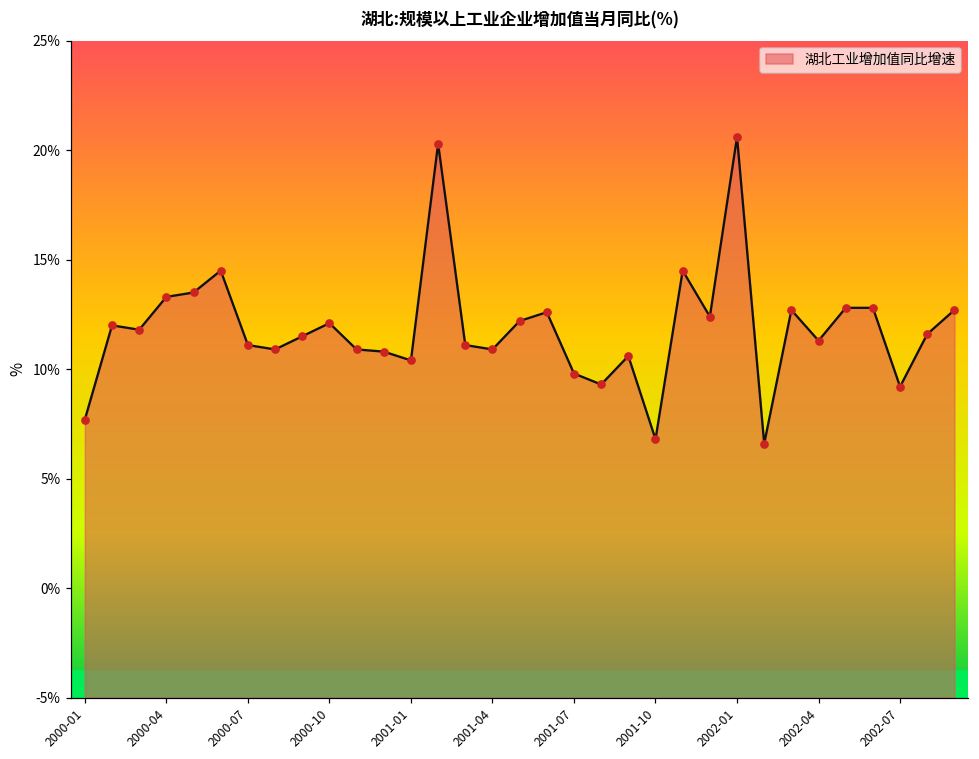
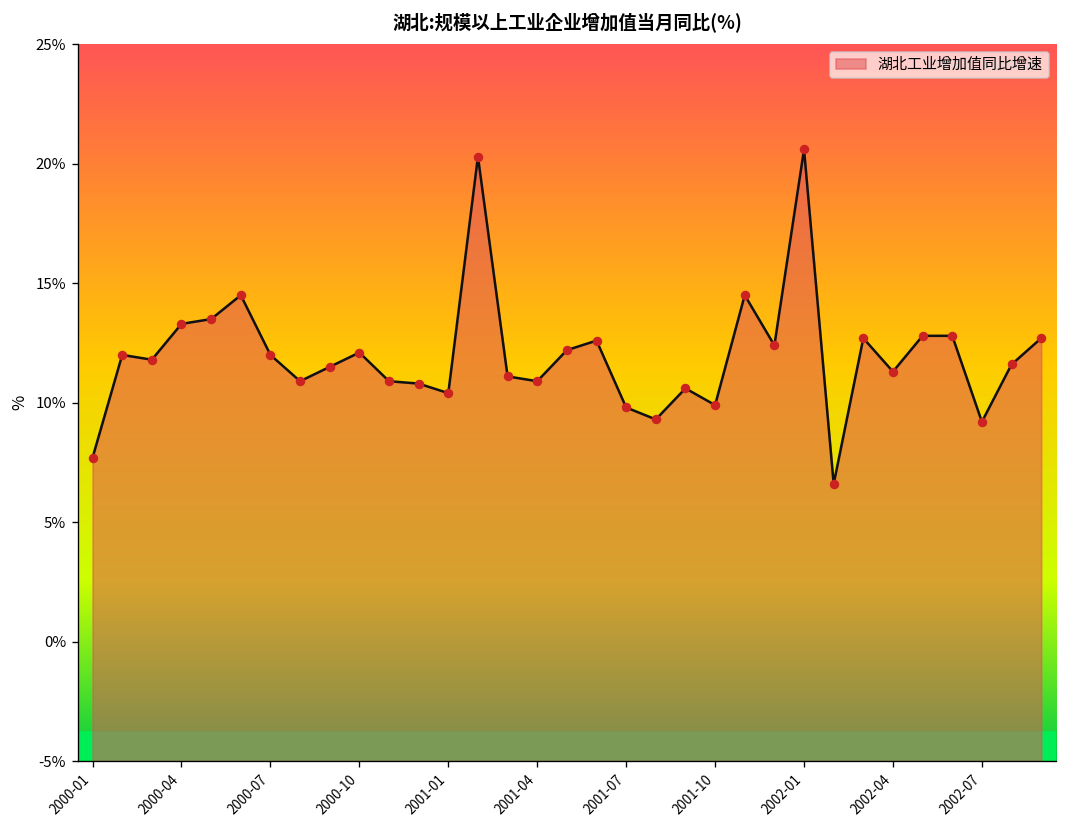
  {
    "2000-01": "7.7%",
    "2000-04": "13.3%",
-   "2000-07": "11.1%",
+   "2000-07": "12.0%",
    "2000-10": "12.1%",
    "2001-01": "10.4%",
    "2001-04": "10.9%",
    "2001-07": "9.8%",
-   "2001-10": "6.8%",
+   "2001-10": "9.9%",
    "2002-01": "20.6%",
    "2002-04": "11.3%",
    "2002-07": "9.2%"
  }
